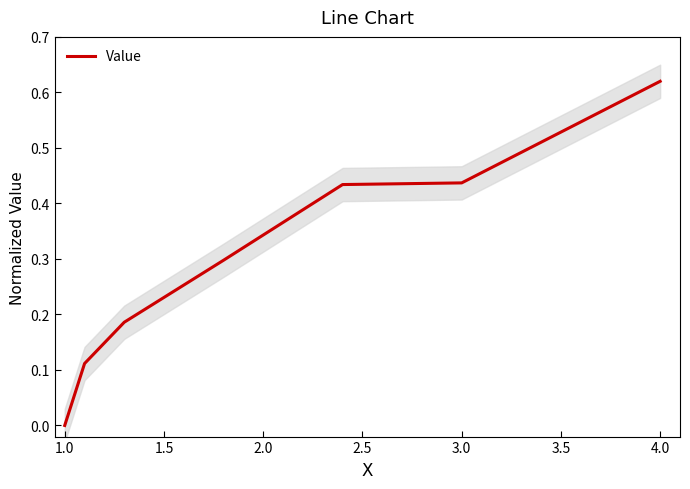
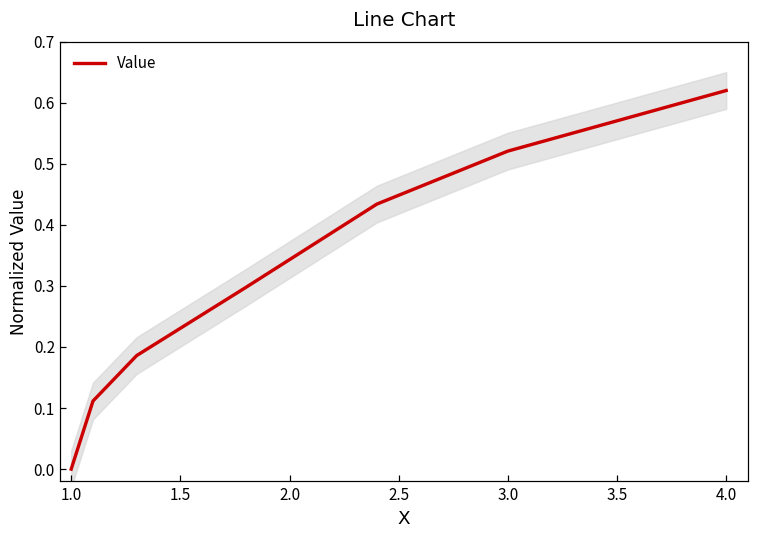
  {
    "Value": {
      "1.0": 0.00,
-     "3.0": 0.44,
+     "3.0": 0.52,
      "4.0": 0.62
    }
  }
